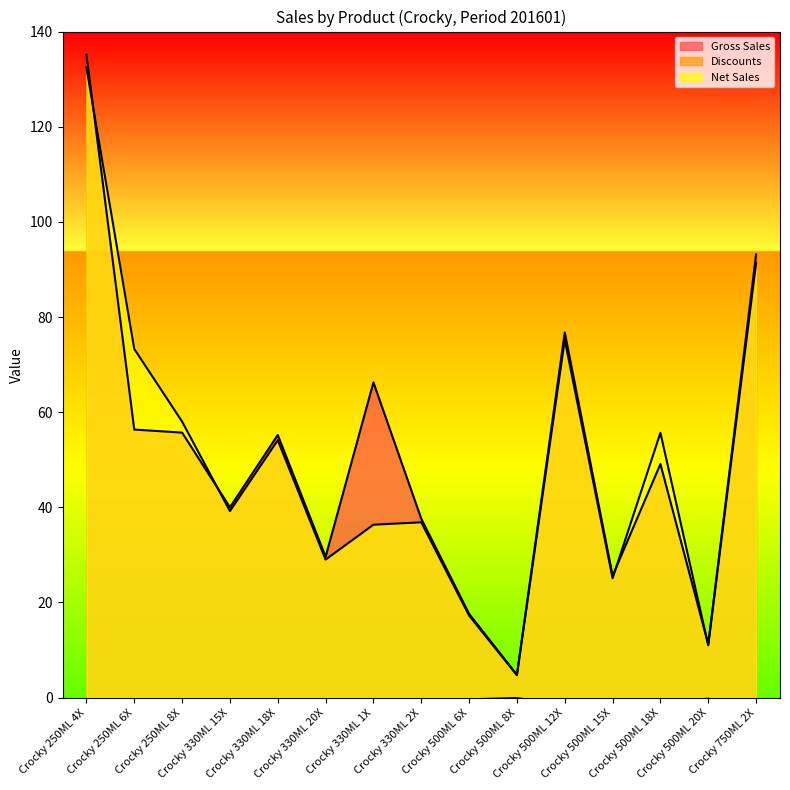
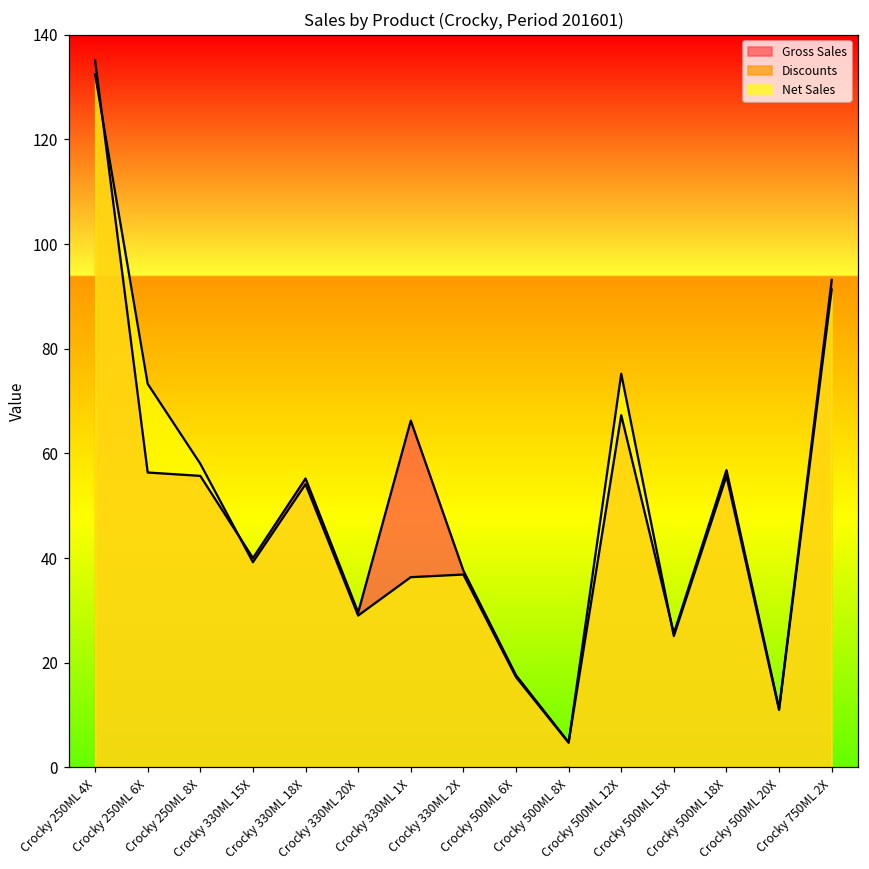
  {
    "Gross Sales": {
      "Crocky 250ML 4X": 135,
      "Crocky 250ML 6X": 56,
      "Crocky 250ML 8X": 56,
      "Crocky 330ML 15X": 40,
      "Crocky 330ML 18X": 55,
      "Crocky 330ML 20X": 30,
      "Crocky 330ML 1X": 66,
      "Crocky 330ML 2X": 38,
-     "Crocky 500ML 12X": 77,
-     "Crocky 500ML 18X": 49,
+     "Crocky 500ML 12X": 67,
+     "Crocky 500ML 18X": 57,
      "Crocky 750ML 2X": 93
    },
    "Net Sales": {
      "Crocky 250ML 4X": 132,
      "Crocky 250ML 6X": 73,
      "Crocky 250ML 8X": 58,
      "Crocky 330ML 15X": 39,
      "Crocky 330ML 18X": 54,
      "Crocky 330ML 20X": 29,
      "Crocky 330ML 1X": 36,
      "Crocky 330ML 2X": 37,
      "Crocky 500ML 12X": 75,
      "Crocky 500ML 18X": 56,
      "Crocky 750ML 2X": 91
    }
  }
